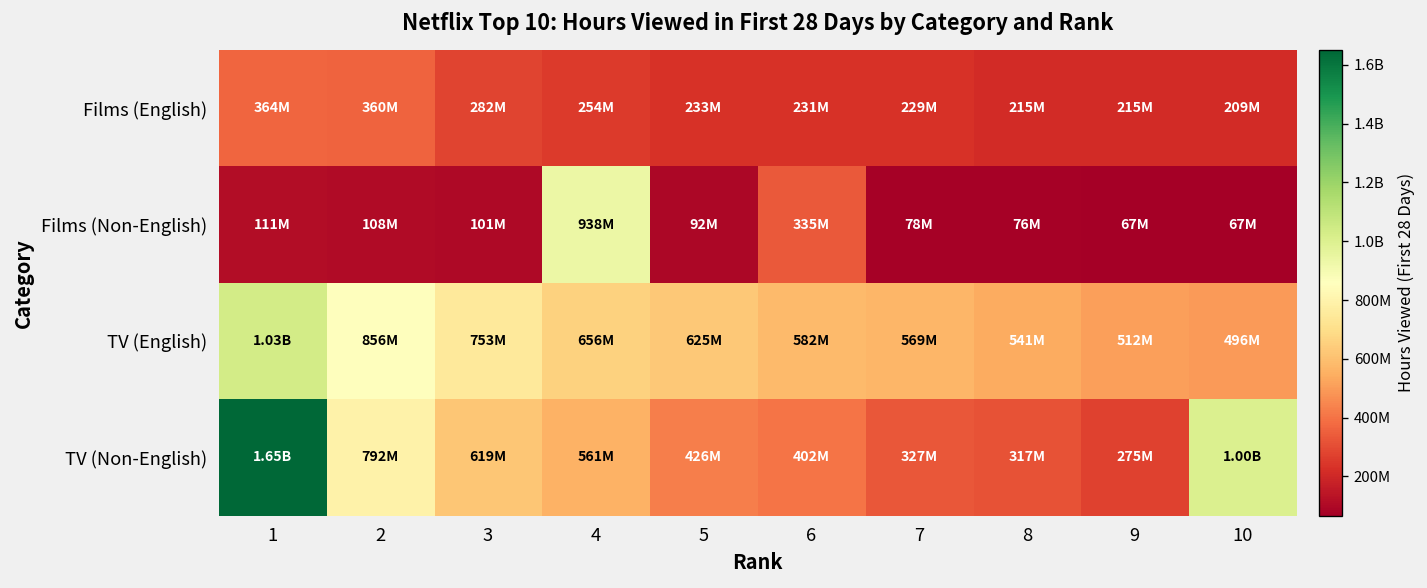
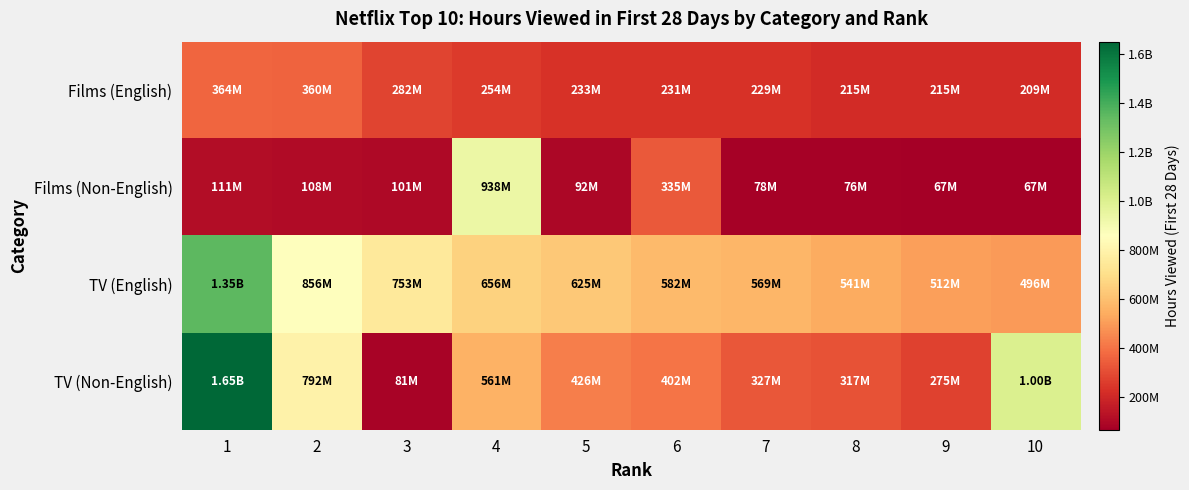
  {
    "Films (English)": {
      "1": "364M",
      "2": "360M",
      "3": "282M",
      "4": "254M",
      "5": "233M",
      "6": "231M",
      "7": "229M",
      "8": "215M",
      "9": "215M",
      "10": "209M"
    },
    "Films (Non-English)": {
      "1": "111M",
      "2": "108M",
      "3": "101M",
      "4": "938M",
      "5": "92M",
      "6": "335M",
      "7": "78M",
      "8": "76M",
      "9": "67M",
      "10": "67M"
    },
    "TV (English)": {
-     "1": "1.03B",
+     "1": "1.35B",
      "2": "856M",
      "3": "753M",
      "4": "656M",
      "5": "625M",
      "6": "582M",
      "7": "569M",
      "8": "541M",
      "9": "512M",
      "10": "496M"
    },
    "TV (Non-English)": {
      "1": "1.65B",
      "2": "792M",
-     "3": "619M",
+     "3": "81M",
      "4": "561M",
      "5": "426M",
      "6": "402M",
      "7": "327M",
      "8": "317M",
      "9": "275M",
      "10": "1.00B"
    }
  }
